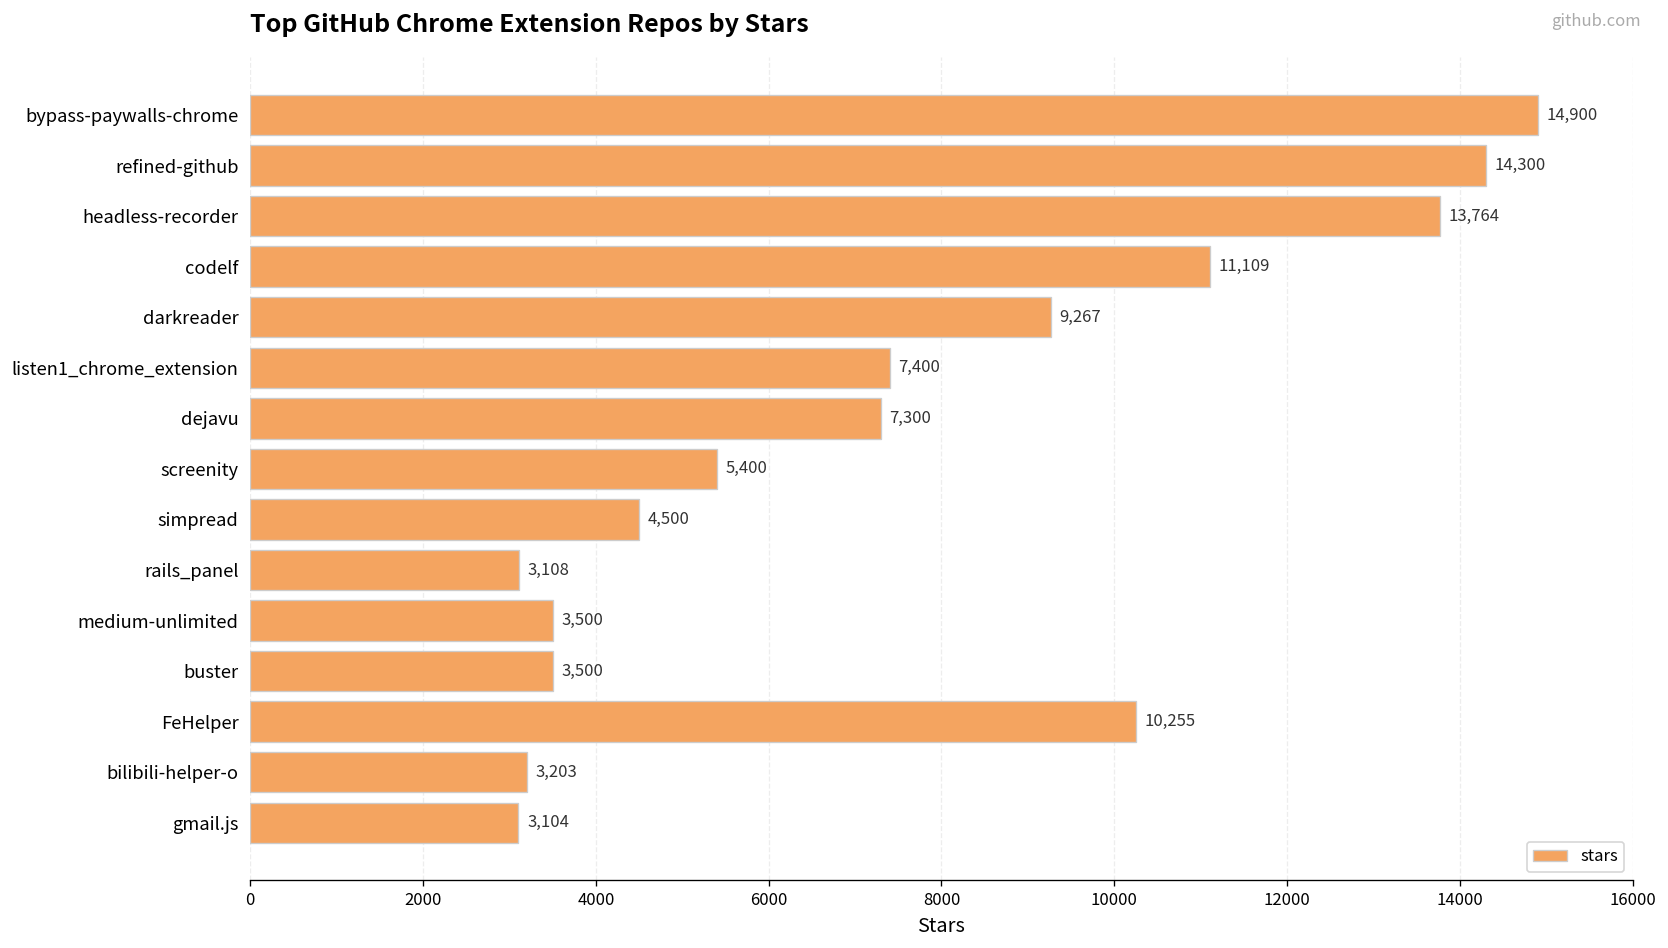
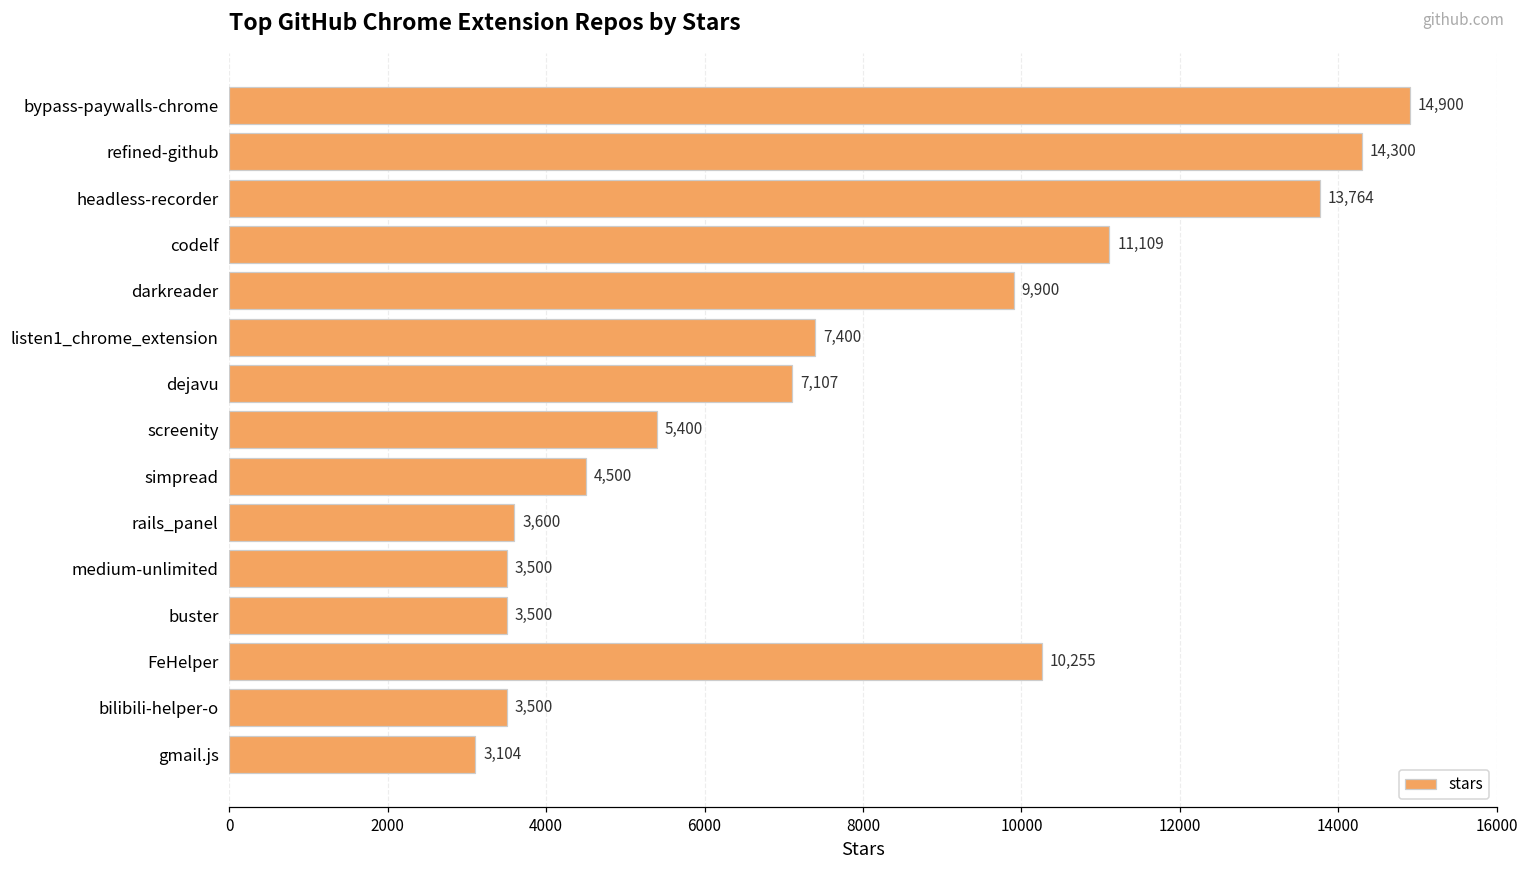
  {
    "bypass-paywalls-chrome": "14,900",
    "refined-github": "14,300",
    "headless-recorder": "13,764",
    "codelf": "11,109",
-   "darkreader": "9,267",
+   "darkreader": "9,900",
    "listen1_chrome_extension": "7,400",
-   "dejavu": "7,300",
+   "dejavu": "7,107",
    "screenity": "5,400",
    "simpread": "4,500",
-   "rails_panel": "3,108",
+   "rails_panel": "3,600",
    "medium-unlimited": "3,500",
    "buster": "3,500",
    "FeHelper": "10,255",
-   "bilibili-helper-o": "3,203",
+   "bilibili-helper-o": "3,500",
    "gmail.js": "3,104"
  }
